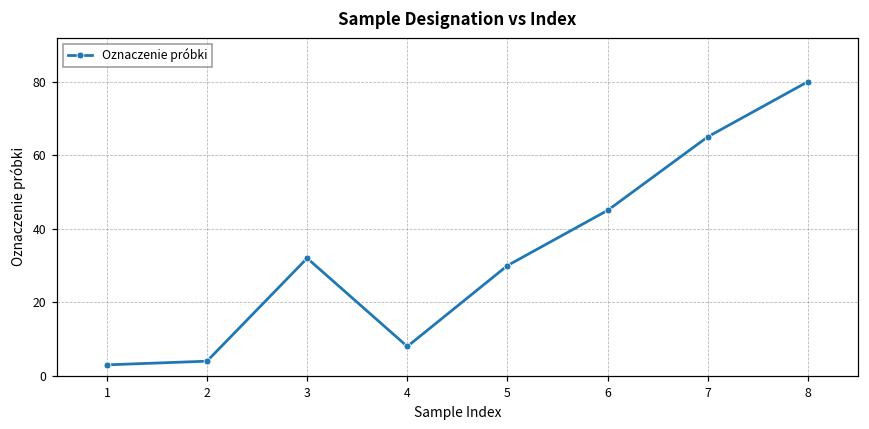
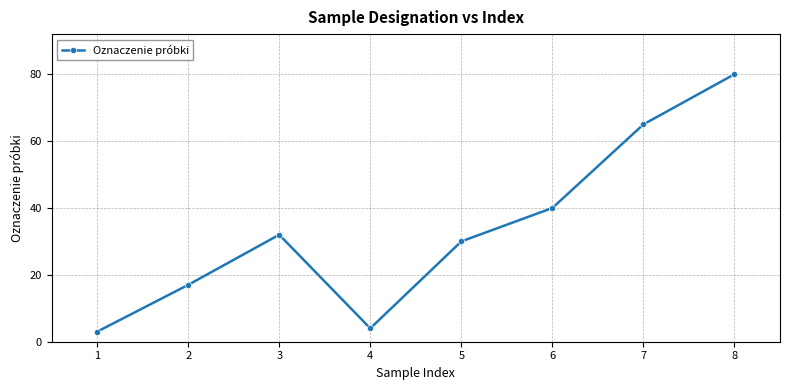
  {
    "1": 3,
-   "2": 4,
+   "2": 17,
    "3": 32,
-   "4": 8,
+   "4": 4,
    "5": 30,
-   "6": 45,
+   "6": 40,
    "7": 65,
    "8": 80
  }
